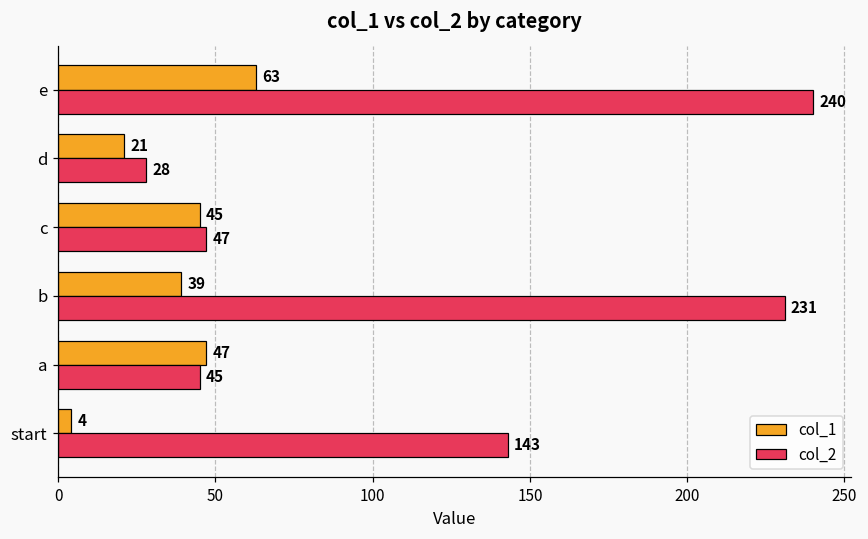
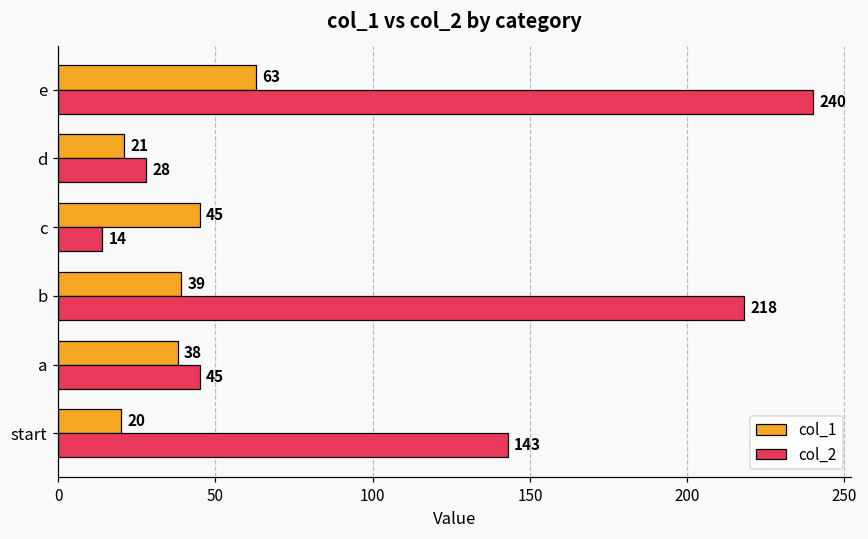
  {
    "col_1": {
      "e": 63,
      "d": 21,
      "c": 45,
      "b": 39,
-     "a": 47,
-     "start": 4
+     "a": 38,
+     "start": 20
    },
    "col_2": {
      "e": 240,
      "d": 28,
-     "c": 47,
-     "b": 231,
+     "c": 14,
+     "b": 218,
      "a": 45,
      "start": 143
    }
  }
